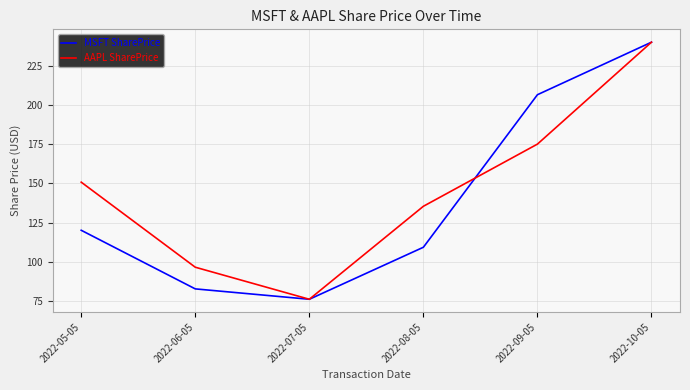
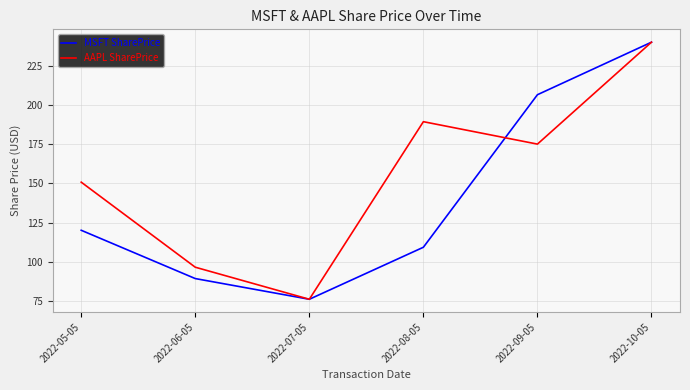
  {
    "MSFT SharePrice": {
      "2022-05-05": 120,
-     "2022-06-05": 83,
+     "2022-06-05": 89,
      "2022-08-05": 109,
      "2022-09-05": 207
    },
    "AAPL SharePrice": {
      "2022-05-05": 151,
      "2022-06-05": 96,
-     "2022-08-05": 135,
+     "2022-08-05": 189,
      "2022-09-05": 175
    }
  }
